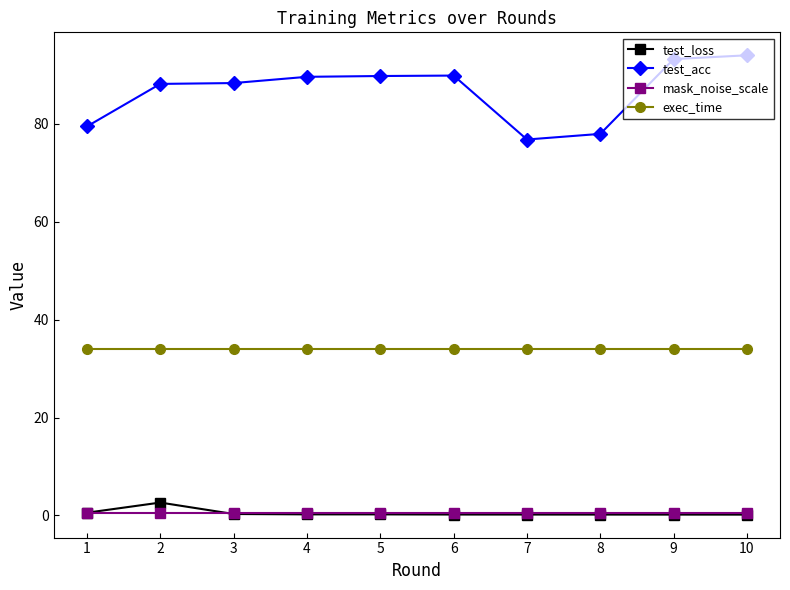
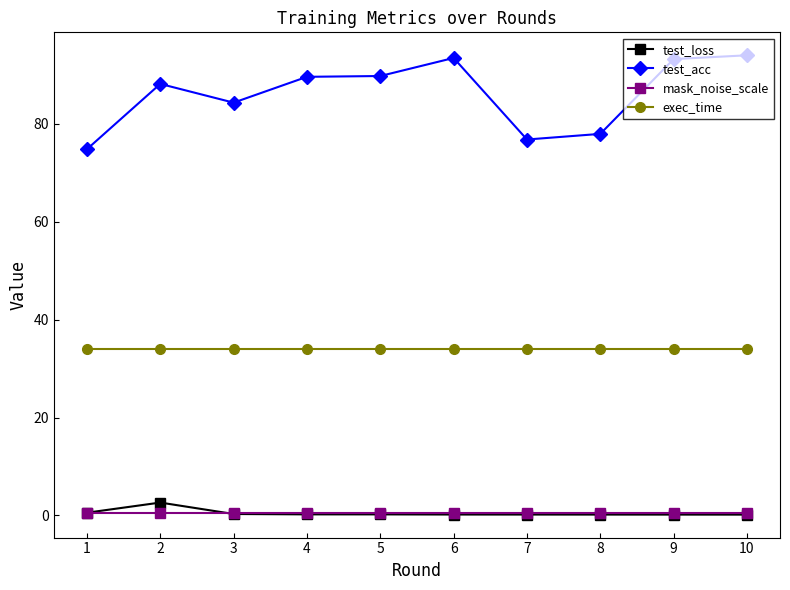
  {
    "test_loss": {
      "2": 3
    },
    "test_acc": {
-     "1": 79,
+     "1": 75,
      "2": 88,
-     "3": 88,
+     "3": 84,
      "4": 90,
      "5": 90,
-     "6": 90,
+     "6": 93,
      "7": 77,
      "8": 78
    },
    "mask_noise_scale": {
      "2": 1
    },
    "exec_time": {
      "1": 34,
      "2": 34,
      "3": 34,
      "4": 34,
      "5": 34,
      "6": 34,
      "7": 34,
      "8": 34,
      "9": 34,
      "10": 34
    }
  }
